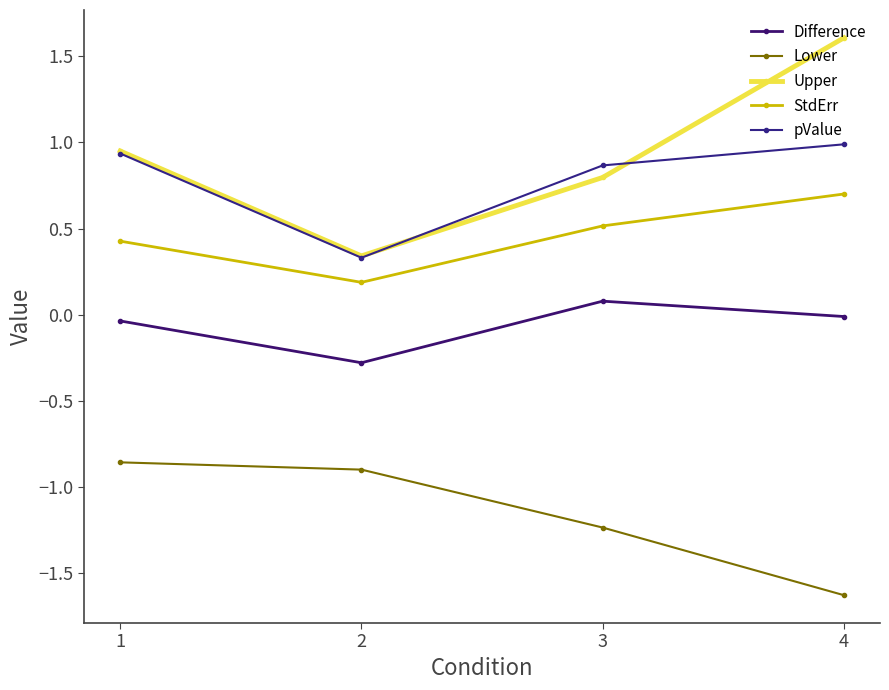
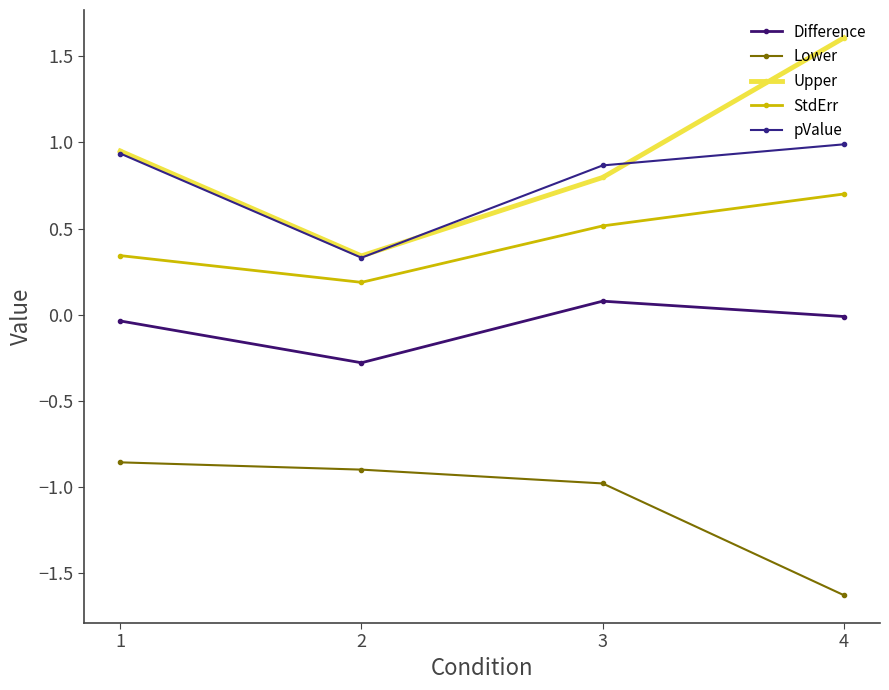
  {
    "Lower": {
      "1": -0.86,
      "2": -0.90,
-     "3": -1.23,
+     "3": -0.98,
      "4": -1.63
    },
    "Upper": {
      "3": 0.80,
      "4": 1.61
    },
    "StdErr": {
-     "1": 0.43,
+     "1": 0.34,
      "2": 0.19,
      "3": 0.52,
      "4": 0.70
    }
  }
